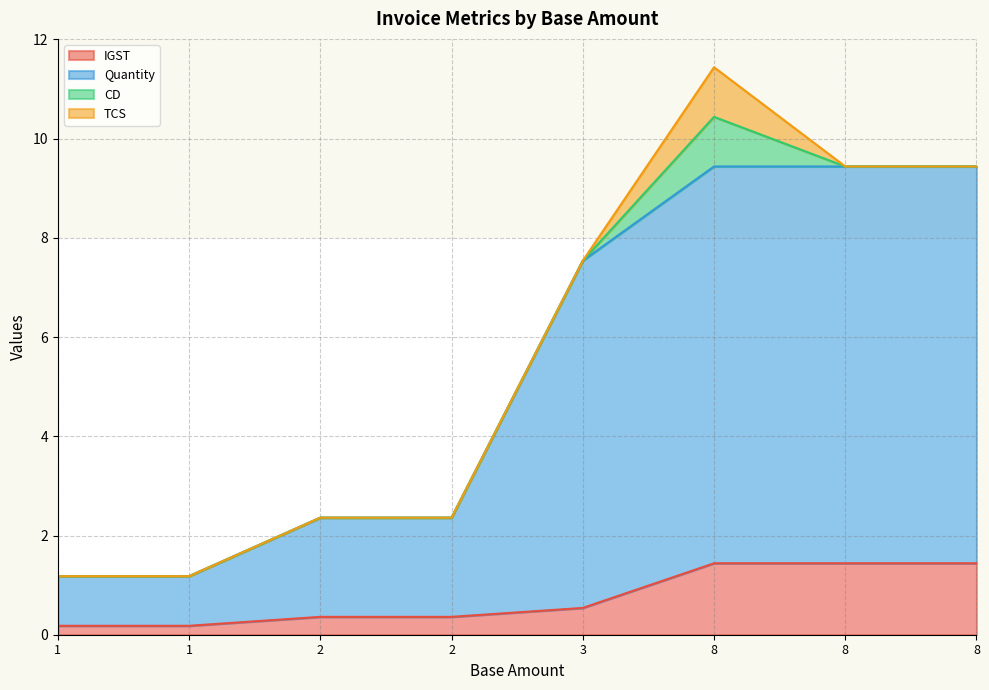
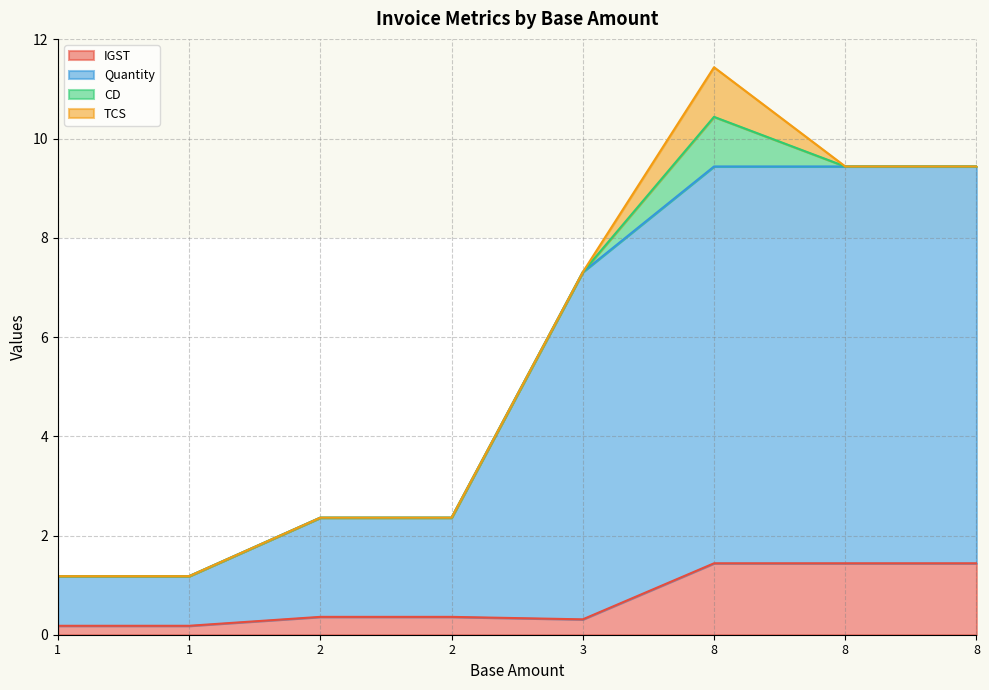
  {
    "IGST": {
-     "3": 0.5
+     "3": 0.3
    }
  }
